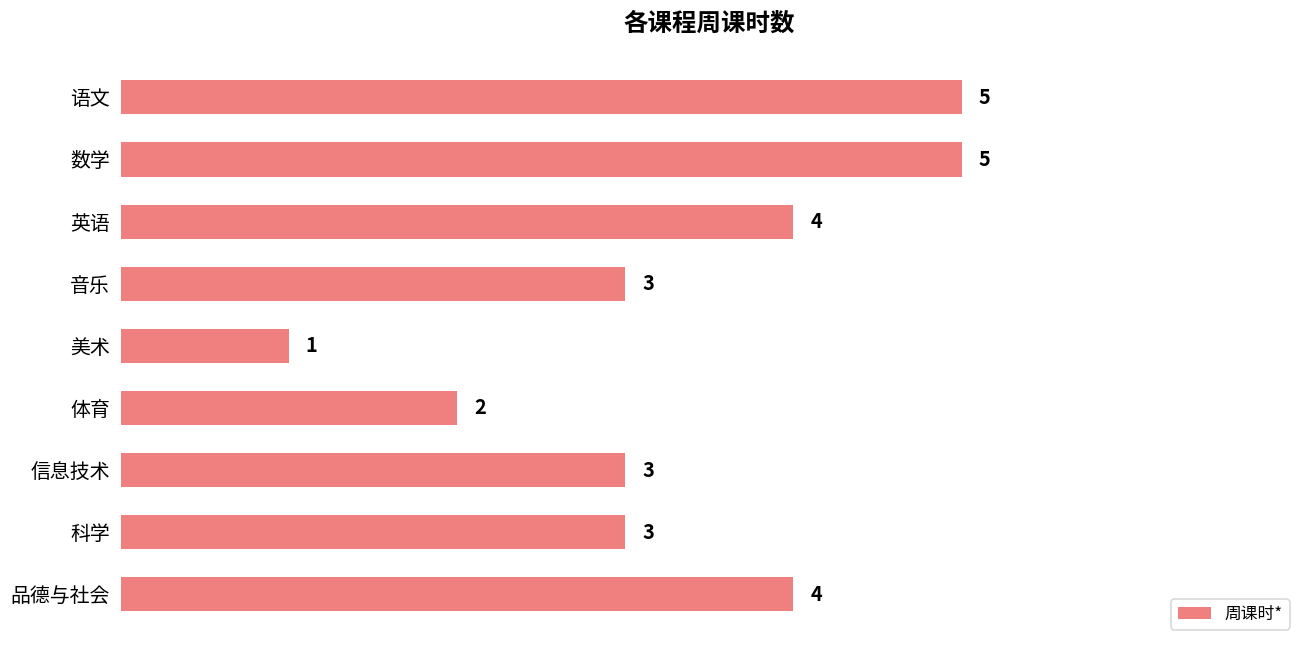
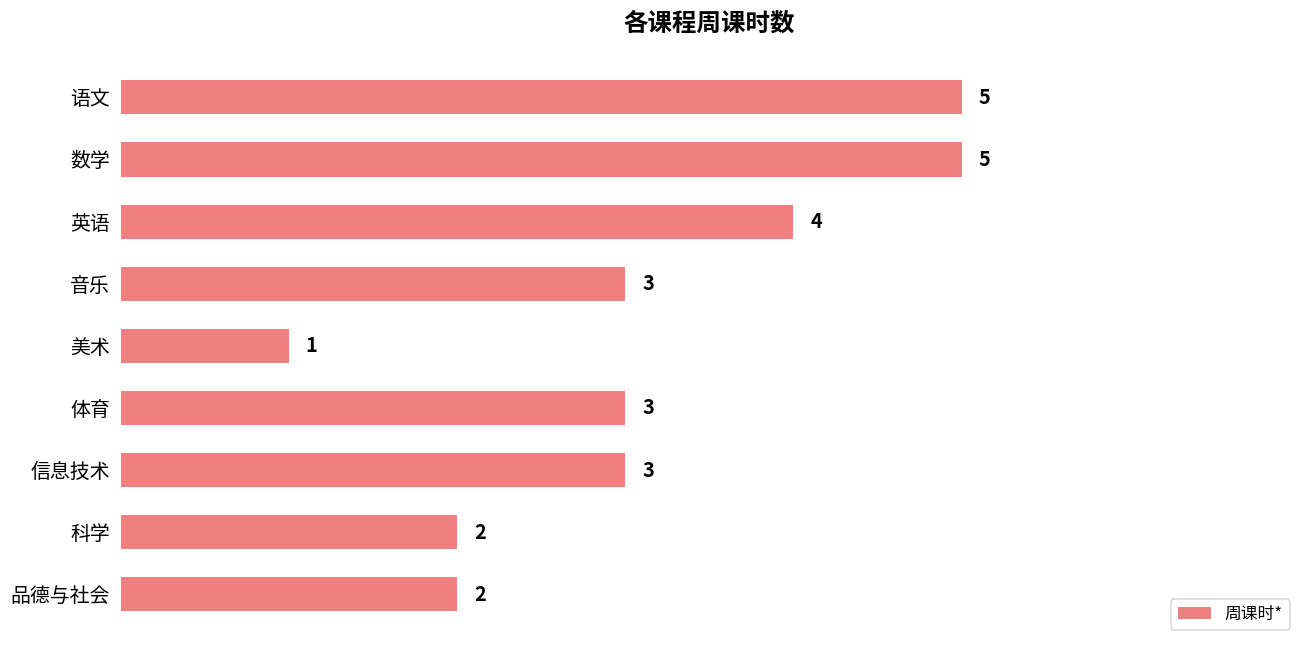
  {
    "语文": 5,
    "数学": 5,
    "英语": 4,
    "音乐": 3,
    "美术": 1,
-   "体育": 2,
+   "体育": 3,
    "信息技术": 3,
-   "科学": 3,
-   "品德与社会": 4
+   "科学": 2,
+   "品德与社会": 2
  }
